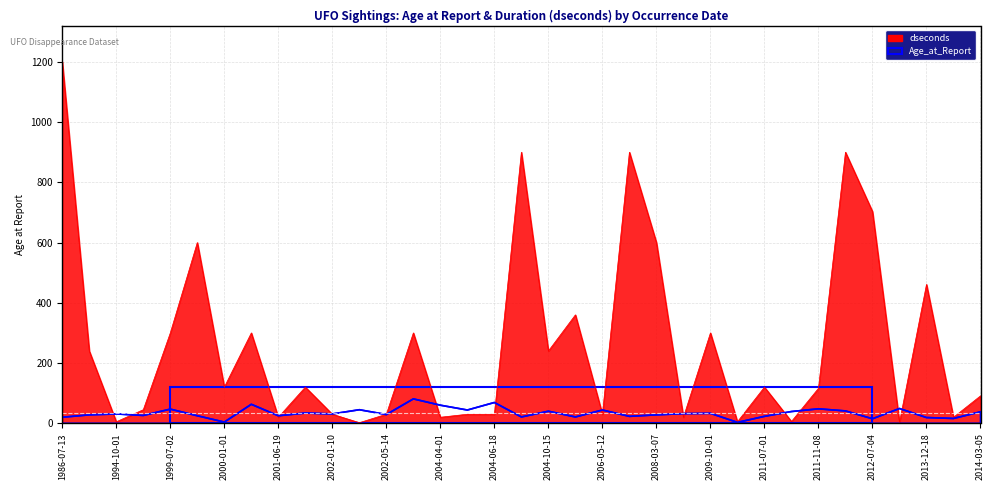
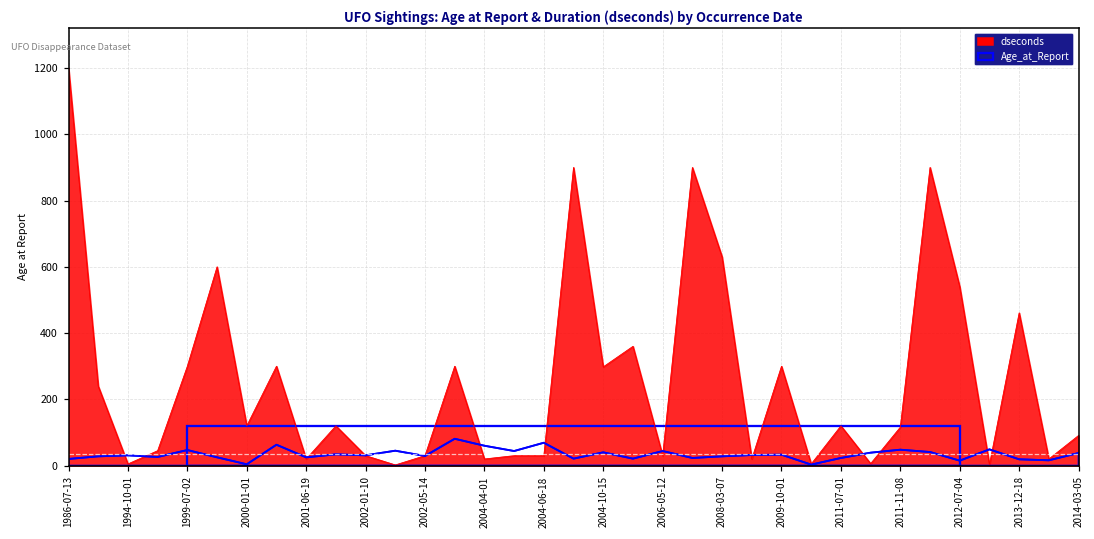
  {
    "dseconds": {
      "1986-07-13": 1200,
      "1994-10-01": 10,
      "1999-07-02": 300,
      "2000-01-01": 120,
      "2004-04-01": 20,
      "2004-06-18": 30,
-     "2004-10-15": 240,
+     "2004-10-15": 300,
      "2006-05-12": 30,
-     "2008-03-07": 600,
+     "2008-03-07": 630,
      "2009-10-01": 300,
      "2011-07-01": 120,
      "2011-11-08": 120,
-     "2012-07-04": 700,
+     "2012-07-04": 540,
      "2013-12-18": 460,
      "2014-03-05": 90
    }
  }
